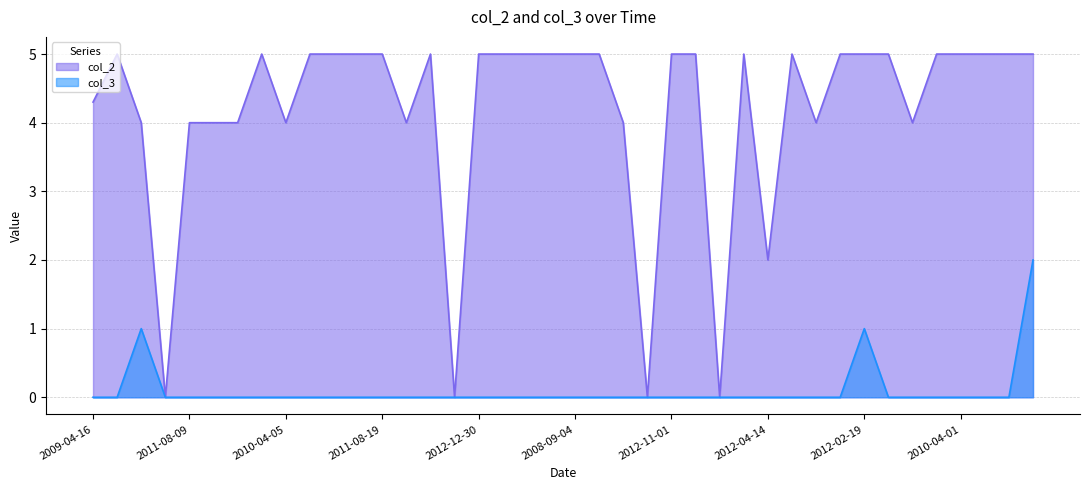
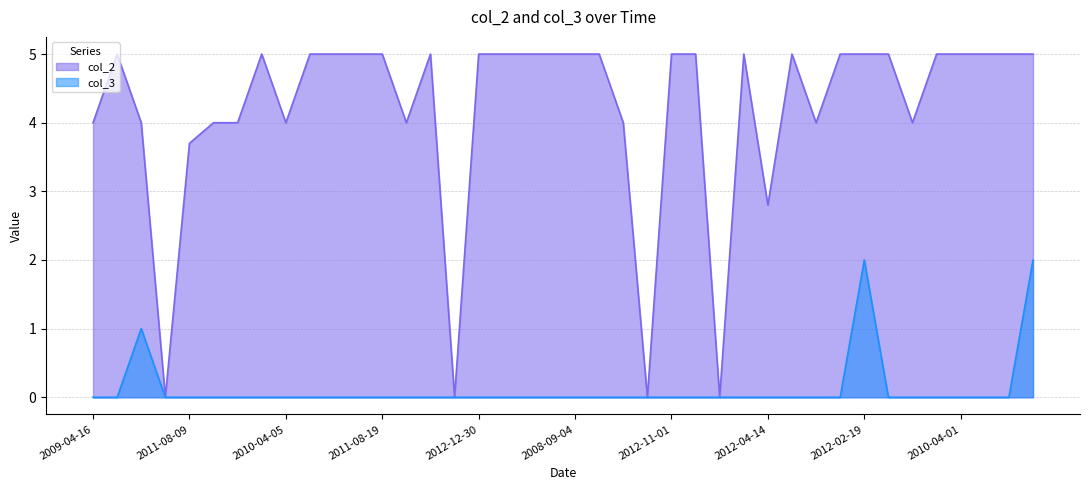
  {
    "col_2": {
-     "2009-04-16": 4.3,
-     "2011-08-09": 4.0,
+     "2009-04-16": 4.0,
+     "2011-08-09": 3.7,
      "2011-08-19": 5.0,
      "2012-12-30": 5.0,
      "2008-09-04": 5.0,
      "2012-11-01": 5.0,
-     "2012-04-14": 2.0,
+     "2012-04-14": 2.8,
      "2012-02-19": 5.0,
      "2010-04-01": 5.0
    },
    "col_3": {
      "2009-04-16": 0,
      "2011-08-09": 0,
      "2011-08-19": 0,
      "2012-12-30": 0,
      "2008-09-04": 0,
      "2012-11-01": 0,
      "2012-04-14": 0,
-     "2012-02-19": 1,
+     "2012-02-19": 2,
      "2010-04-01": 0
    }
  }
